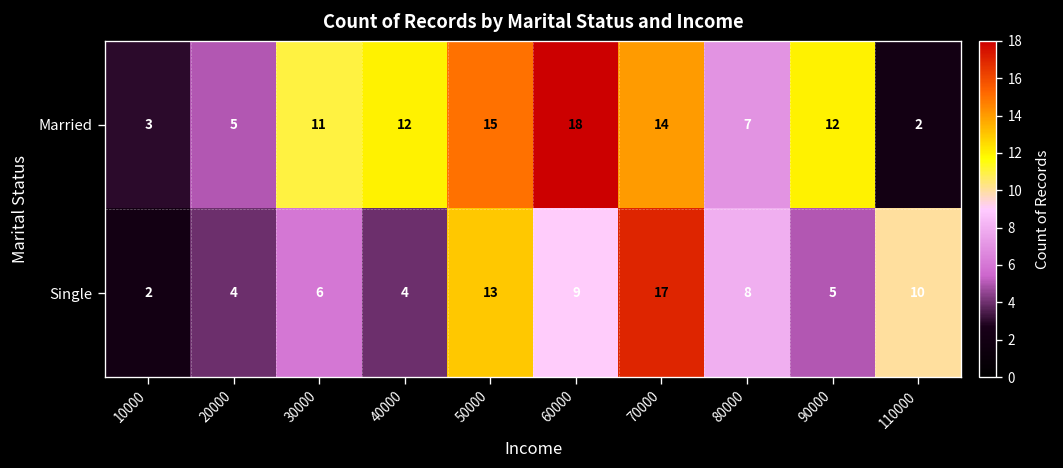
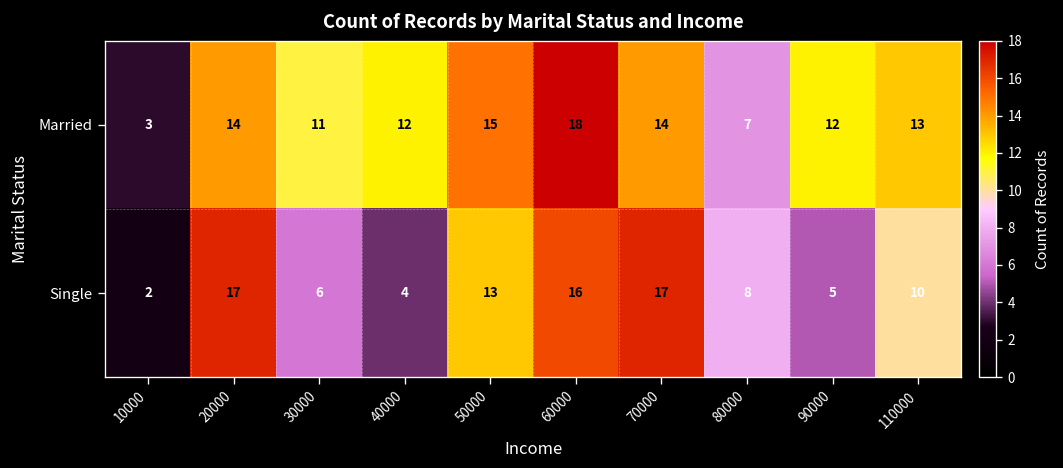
  {
    "Married": {
      "10000": 3,
-     "20000": 5,
+     "20000": 14,
      "30000": 11,
      "40000": 12,
      "50000": 15,
      "60000": 18,
      "70000": 14,
      "80000": 7,
      "90000": 12,
-     "110000": 2
+     "110000": 13
    },
    "Single": {
      "10000": 2,
-     "20000": 4,
+     "20000": 17,
      "30000": 6,
      "40000": 4,
      "50000": 13,
-     "60000": 9,
+     "60000": 16,
      "70000": 17,
      "80000": 8,
      "90000": 5,
      "110000": 10
    }
  }
